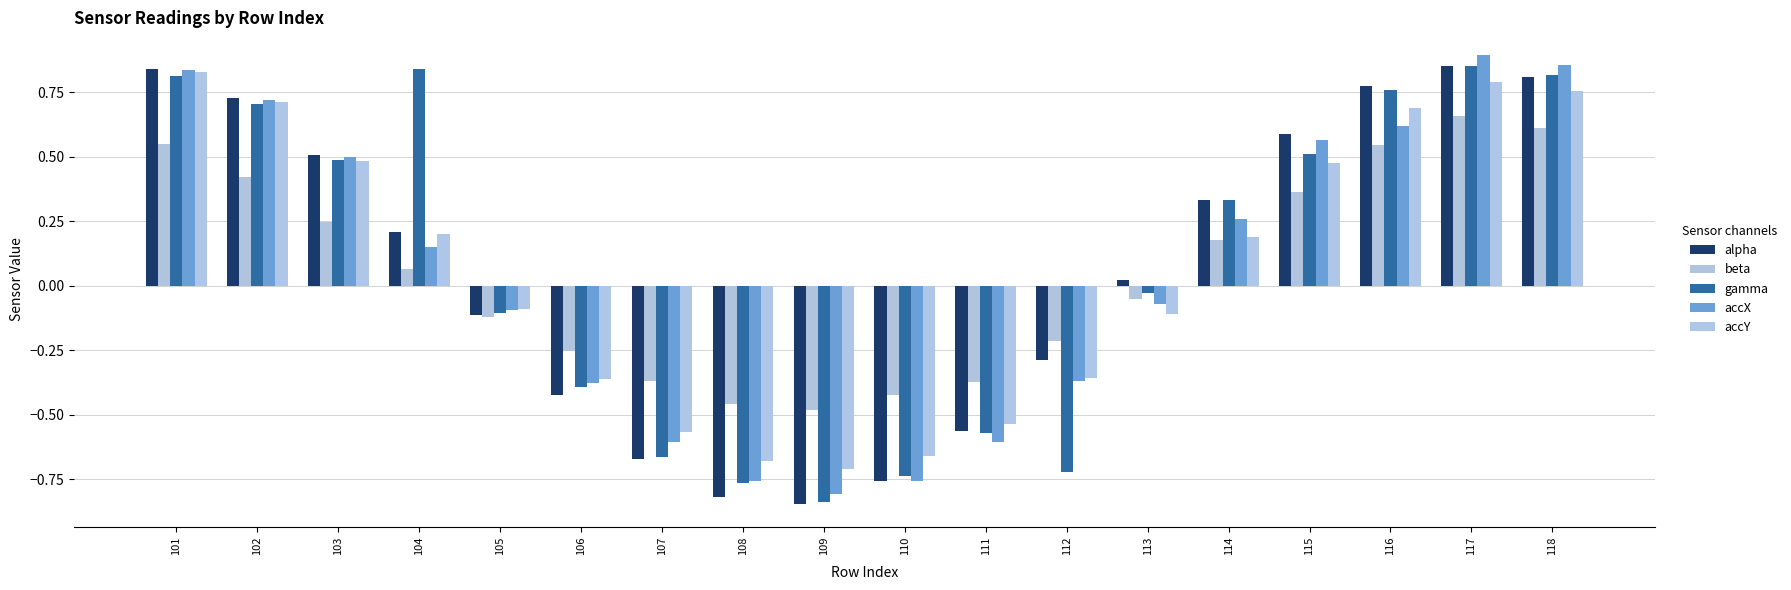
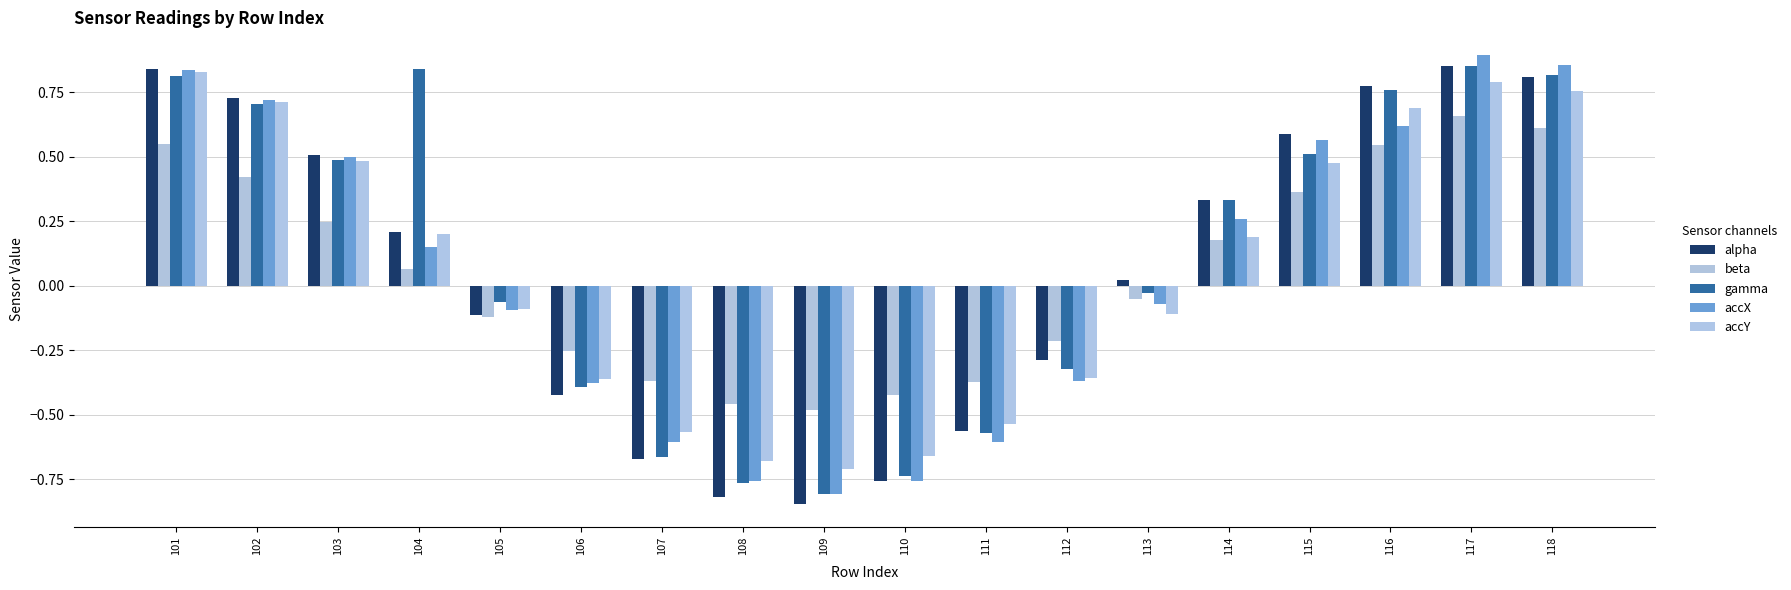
  {
    "alpha": {
      "101": 0.84,
      "102": 0.73,
      "103": 0.51,
      "104": 0.21,
      "105": -0.11,
      "106": -0.42,
      "107": -0.67,
      "108": -0.82,
      "109": -0.85,
      "110": -0.76,
      "111": -0.56,
      "112": -0.29,
      "113": 0.02,
      "114": 0.33,
      "115": 0.59,
      "116": 0.77,
      "117": 0.85,
      "118": 0.81
    },
    "gamma": {
      "101": 0.81,
      "102": 0.71,
      "103": 0.49,
      "104": 0.84,
-     "105": -0.11,
+     "105": -0.06,
      "106": -0.39,
      "107": -0.66,
      "108": -0.76,
-     "109": -0.84,
+     "109": -0.81,
      "110": -0.74,
      "111": -0.57,
-     "112": -0.72,
+     "112": -0.32,
      "113": -0.03,
      "114": 0.33,
      "115": 0.51,
      "116": 0.76,
      "117": 0.85,
      "118": 0.82
    },
    "accX": {
      "101": 0.83,
      "102": 0.72,
      "103": 0.50,
      "104": 0.15,
      "105": -0.09,
      "106": -0.38,
      "107": -0.61,
      "108": -0.76,
      "109": -0.81,
      "110": -0.76,
      "111": -0.61,
      "112": -0.37,
      "113": -0.07,
      "114": 0.26,
      "115": 0.56,
      "116": 0.62,
      "117": 0.89,
      "118": 0.86
    }
  }
